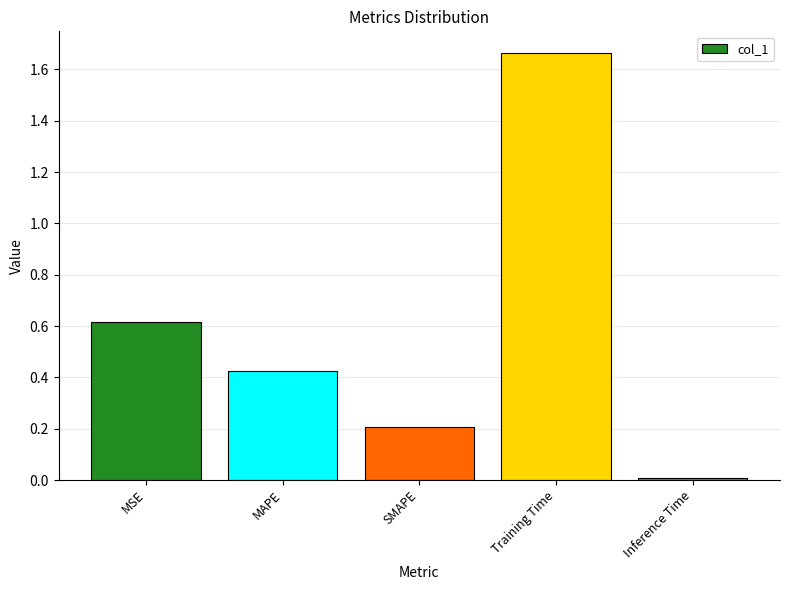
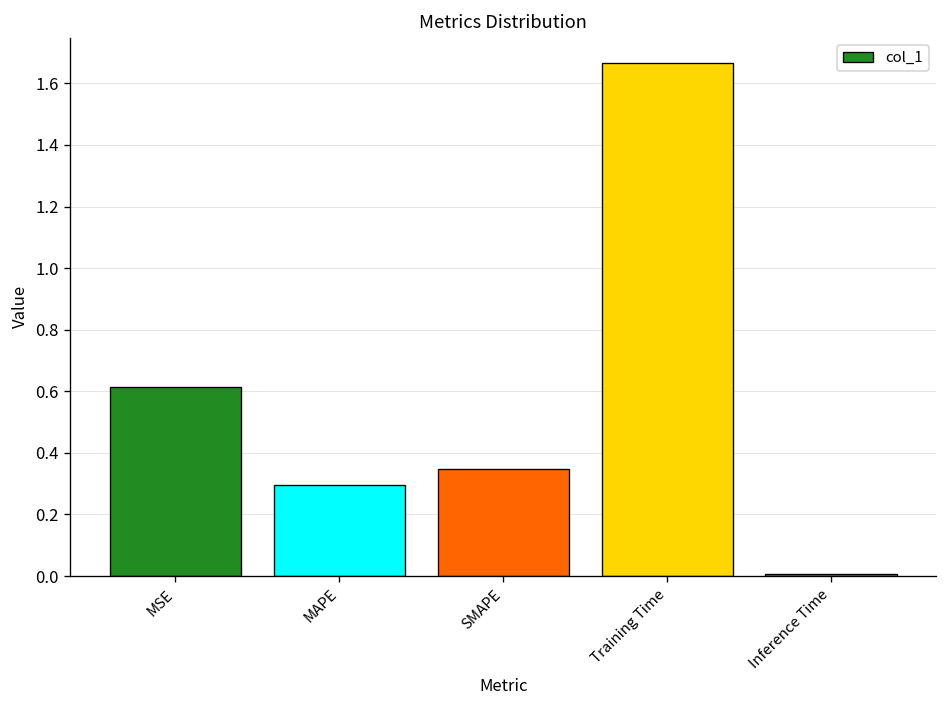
  {
    "MSE": 0.62,
-   "MAPE": 0.42,
-   "SMAPE": 0.21,
+   "MAPE": 0.30,
+   "SMAPE": 0.35,
    "Training Time": 1.67
  }
